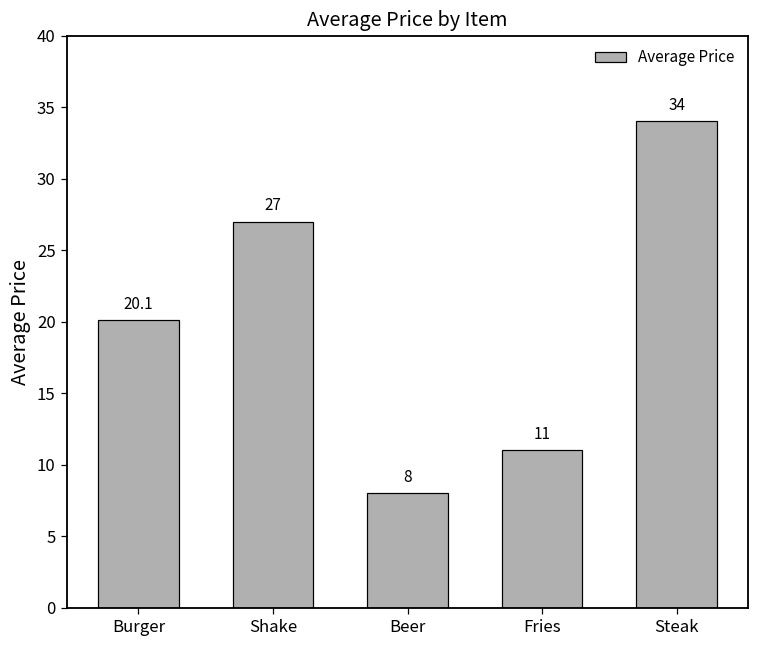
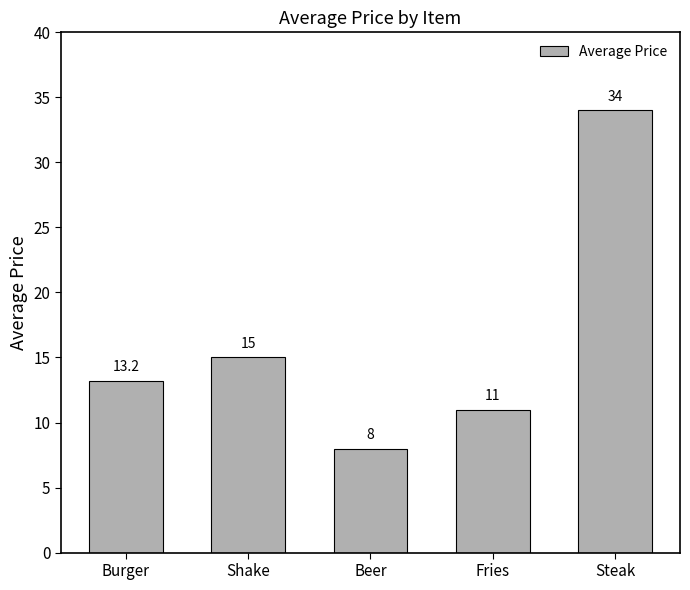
  {
-   "Burger": 20.1,
-   "Shake": 27,
+   "Burger": 13.2,
+   "Shake": 15,
    "Beer": 8,
    "Fries": 11,
    "Steak": 34
  }
